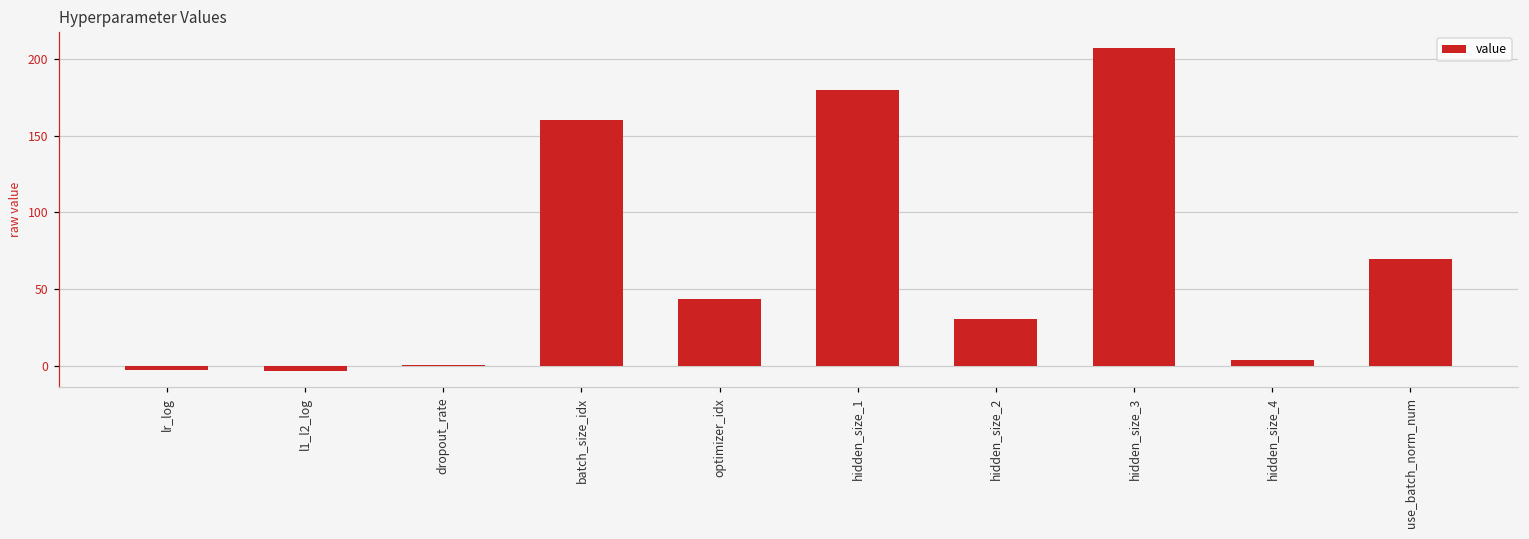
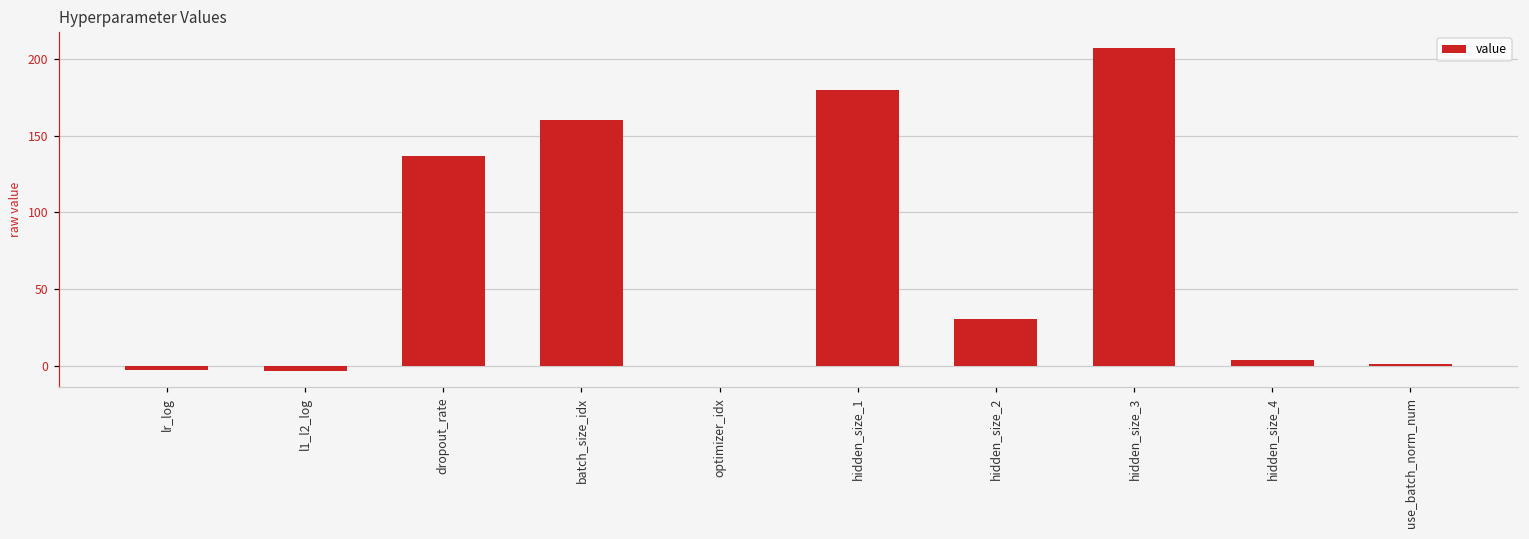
  {
    "lr_log": -3,
    "l1_l2_log": -3,
-   "dropout_rate": 0,
+   "dropout_rate": 137,
    "batch_size_idx": 160,
-   "optimizer_idx": 43,
+   "optimizer_idx": 0,
    "hidden_size_1": 180,
    "hidden_size_2": 30,
    "hidden_size_3": 207,
    "hidden_size_4": 4,
-   "use_batch_norm_num": 70
+   "use_batch_norm_num": 1
  }
